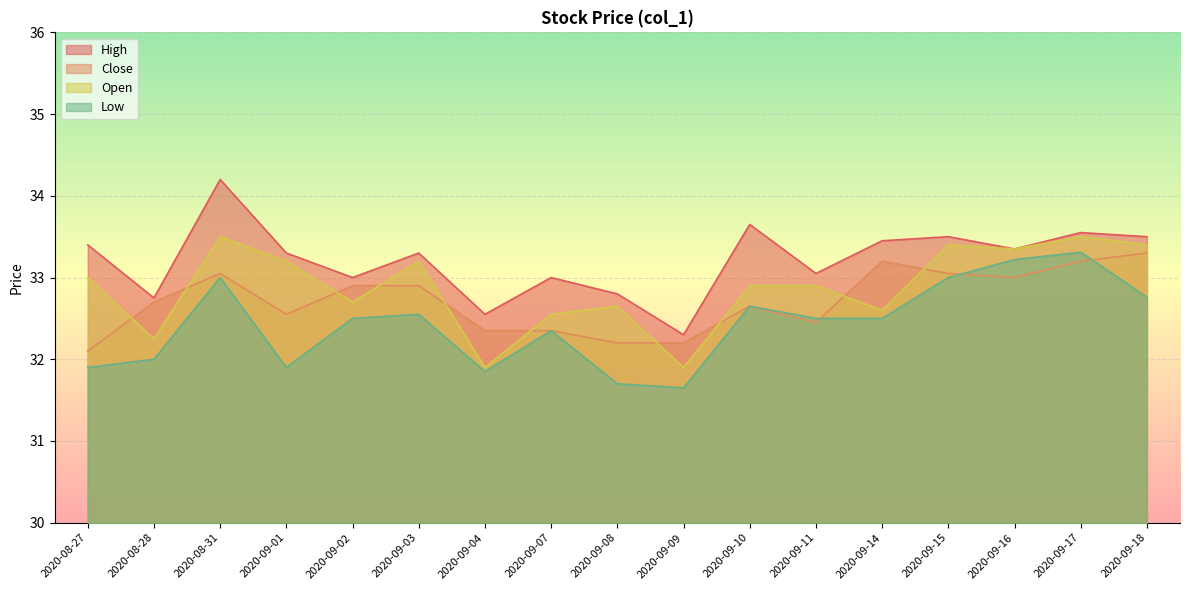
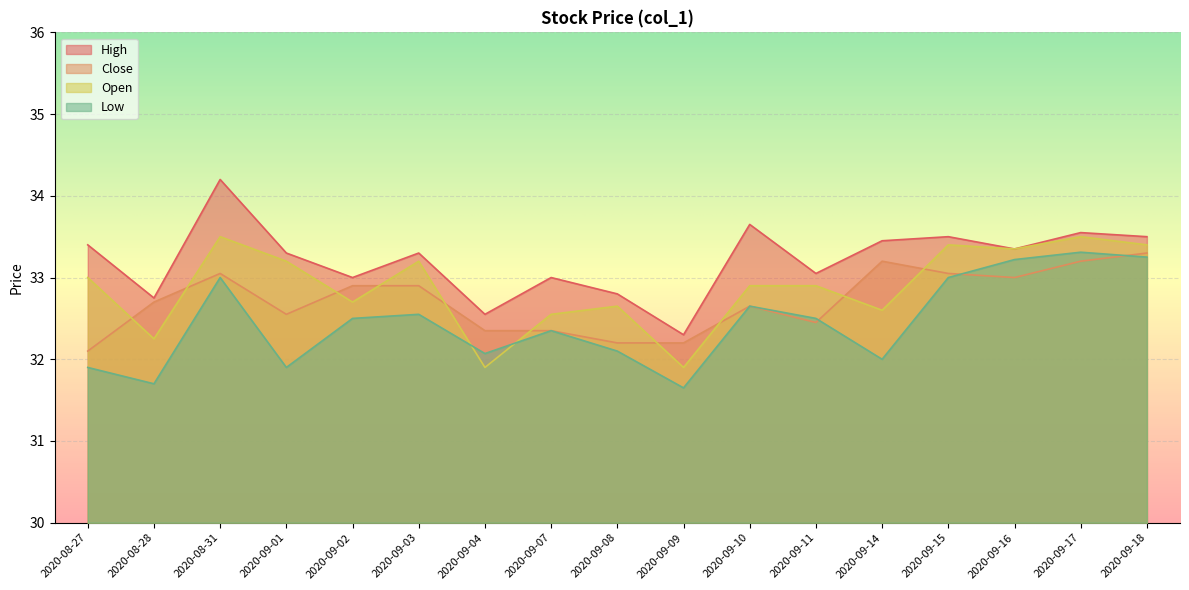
  {
    "Low": {
      "2020-08-27": 31.9,
-     "2020-08-28": 32.0,
+     "2020-08-28": 31.7,
      "2020-08-31": 33.0,
      "2020-09-01": 31.9,
      "2020-09-02": 32.5,
      "2020-09-03": 32.6,
-     "2020-09-04": 31.9,
-     "2020-09-08": 31.7,
+     "2020-09-04": 32.1,
+     "2020-09-08": 32.1,
      "2020-09-09": 31.7,
      "2020-09-11": 32.5,
-     "2020-09-14": 32.5,
+     "2020-09-14": 32.0,
      "2020-09-15": 33.0,
      "2020-09-16": 33.2,
      "2020-09-17": 33.3,
-     "2020-09-18": 32.8
+     "2020-09-18": 33.3
    }
  }
